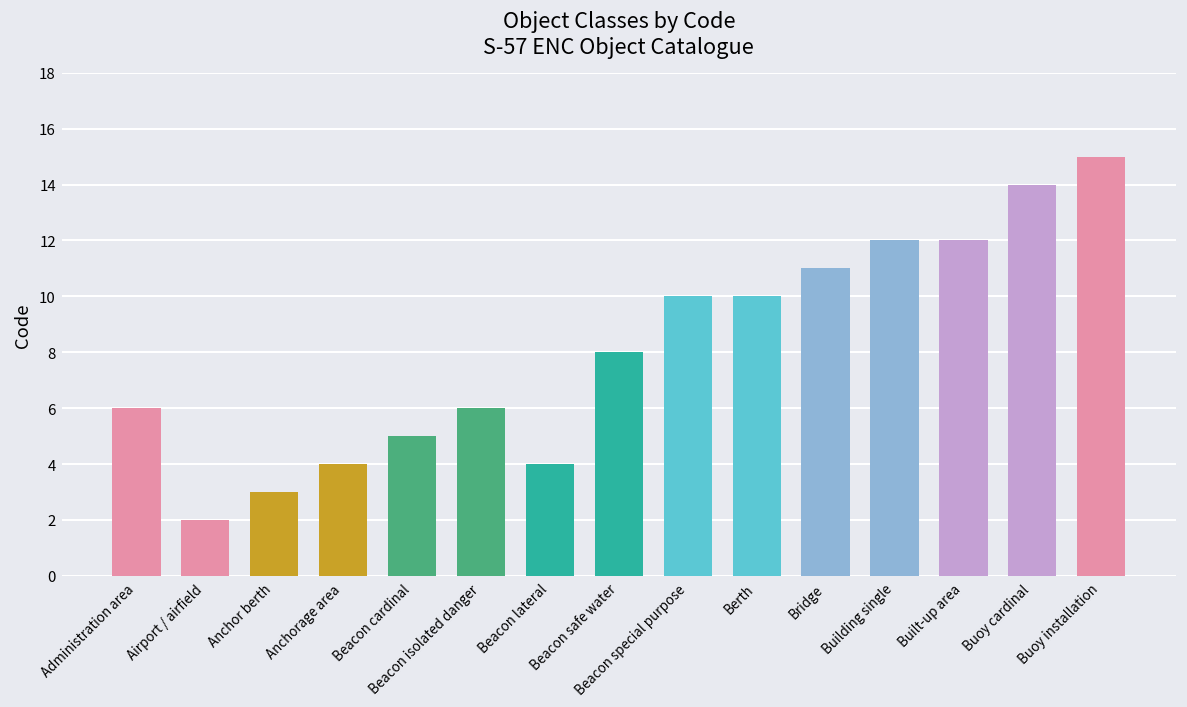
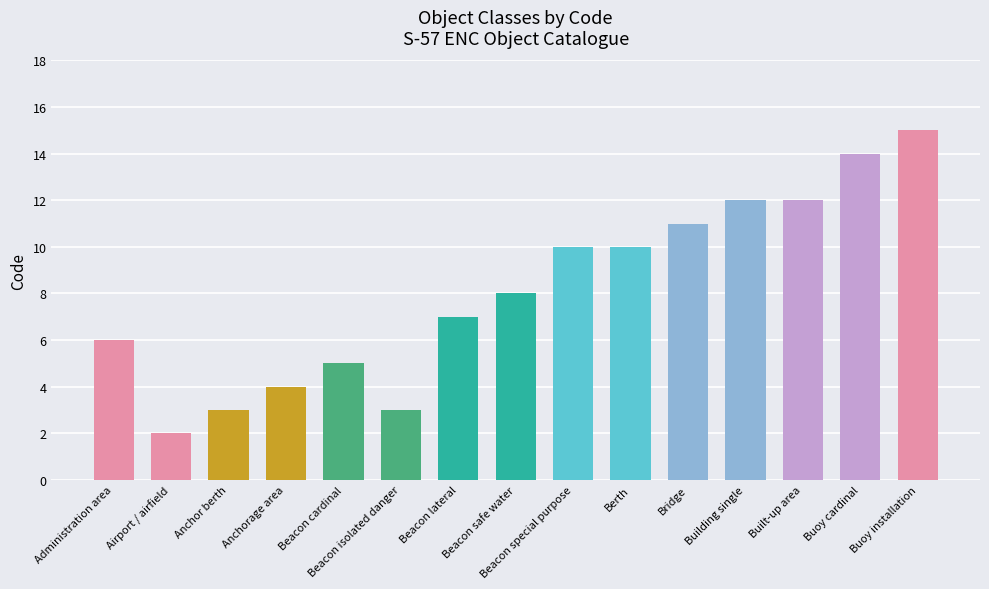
  {
    "Administration area": 6,
    "Airport / airfield": 2,
    "Anchor berth": 3,
    "Anchorage area": 4,
    "Beacon cardinal": 5,
-   "Beacon isolated danger": 6,
-   "Beacon lateral": 4,
+   "Beacon isolated danger": 3,
+   "Beacon lateral": 7,
    "Beacon safe water": 8,
    "Beacon special purpose": 10,
    "Berth": 10,
    "Bridge": 11,
    "Building single": 12,
    "Built-up area": 12,
    "Buoy cardinal": 14,
    "Buoy installation": 15
  }
